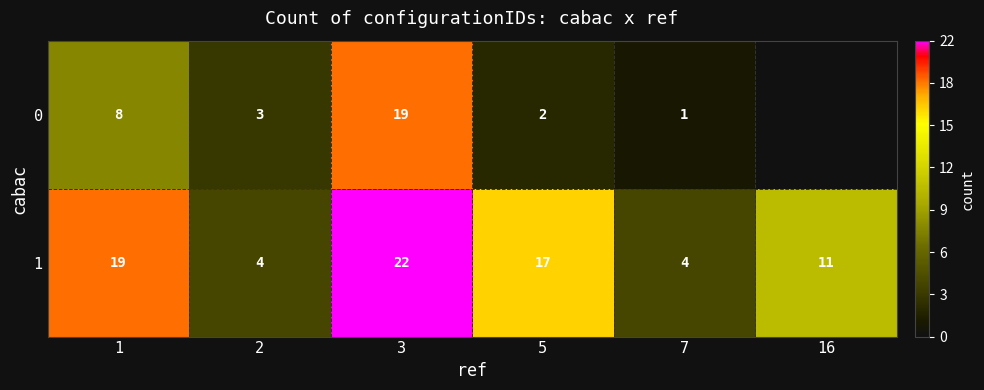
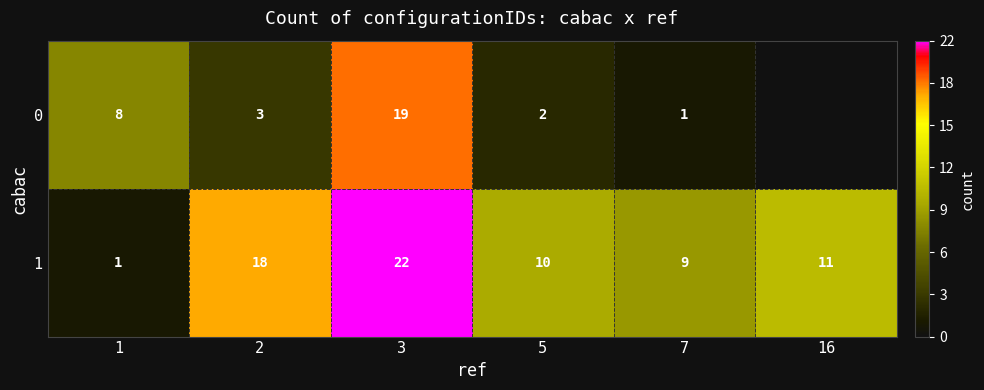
  {
    "0": {
      "1": 8,
      "2": 3,
      "3": 19,
      "5": 2,
      "7": 1
    },
    "1": {
-     "1": 19,
-     "2": 4,
+     "1": 1,
+     "2": 18,
      "3": 22,
-     "5": 17,
-     "7": 4,
+     "5": 10,
+     "7": 9,
      "16": 11
    }
  }
